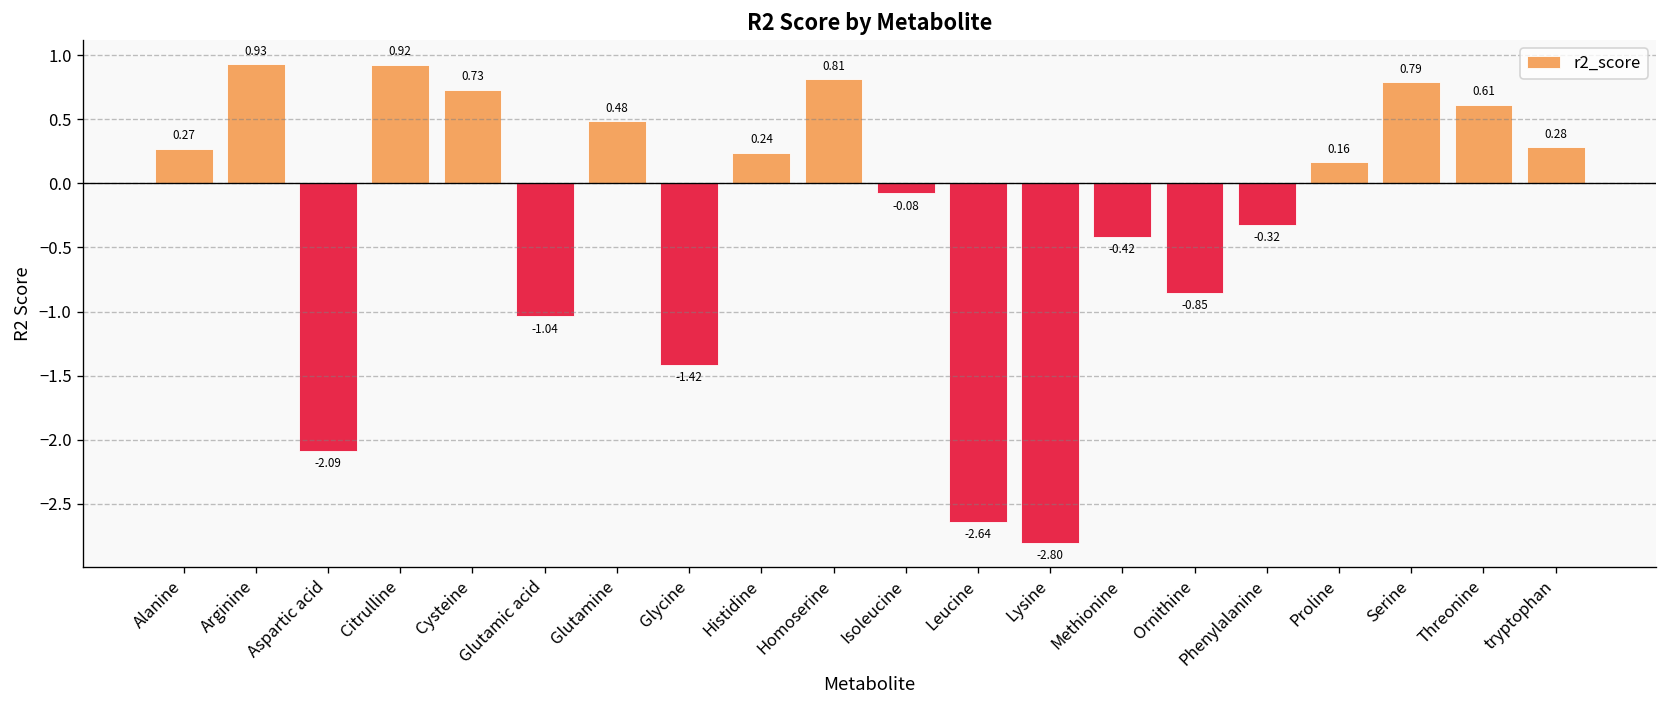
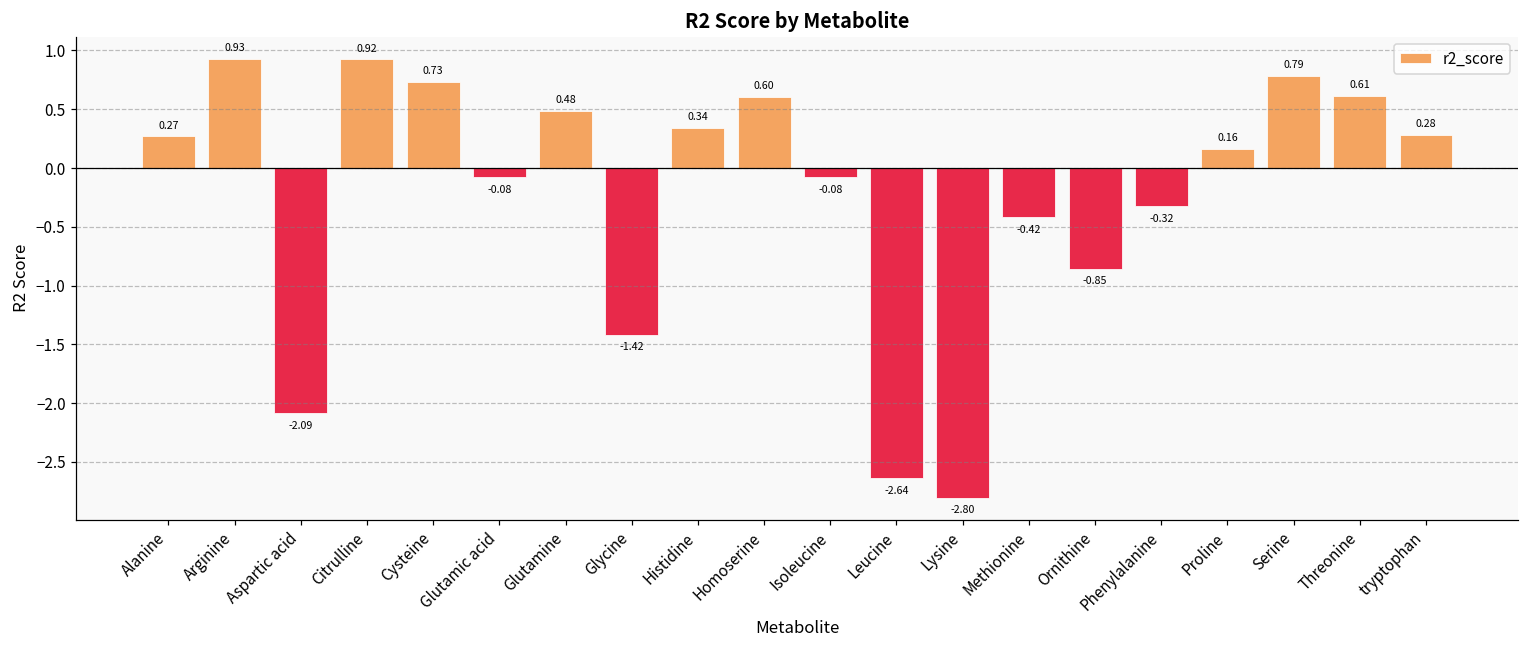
  {
    "Alanine": 0.27,
    "Arginine": 0.93,
    "Aspartic acid": -2.09,
    "Citrulline": 0.92,
    "Cysteine": 0.73,
-   "Glutamic acid": -1.04,
+   "Glutamic acid": -0.08,
    "Glutamine": 0.48,
    "Glycine": -1.42,
-   "Histidine": 0.24,
-   "Homoserine": 0.81,
+   "Histidine": 0.34,
+   "Homoserine": 0.60,
    "Isoleucine": -0.08,
    "Leucine": -2.64,
    "Lysine": -2.80,
    "Methionine": -0.42,
    "Ornithine": -0.85,
    "Phenylalanine": -0.32,
    "Proline": 0.16,
    "Serine": 0.79,
    "Threonine": 0.61,
    "tryptophan": 0.28
  }
